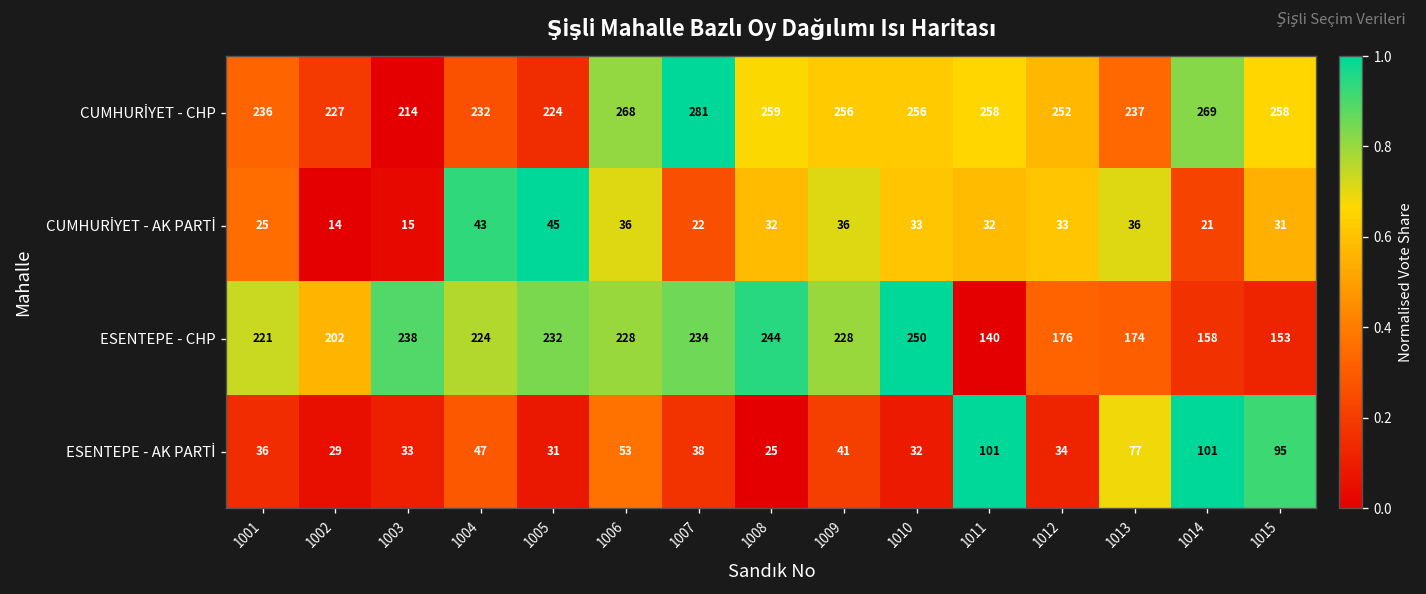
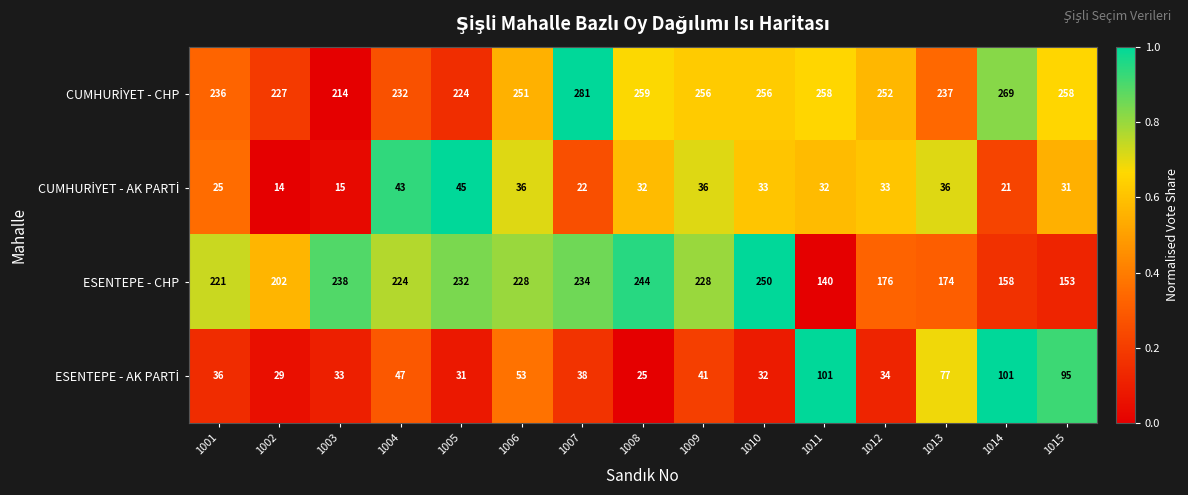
  {
    "CUMHURİYET - CHP": {
      "1001": 236,
      "1002": 227,
      "1003": 214,
      "1004": 232,
      "1005": 224,
-     "1006": 268,
+     "1006": 251,
      "1007": 281,
      "1008": 259,
      "1009": 256,
      "1010": 256,
      "1011": 258,
      "1012": 252,
      "1013": 237,
      "1014": 269,
      "1015": 258
    },
    "CUMHURİYET - AK PARTİ": {
      "1001": 25,
      "1002": 14,
      "1003": 15,
      "1004": 43,
      "1005": 45,
      "1006": 36,
      "1007": 22,
      "1008": 32,
      "1009": 36,
      "1010": 33,
      "1011": 32,
      "1012": 33,
      "1013": 36,
      "1014": 21,
      "1015": 31
    },
    "ESENTEPE - CHP": {
      "1001": 221,
      "1002": 202,
      "1003": 238,
      "1004": 224,
      "1005": 232,
      "1006": 228,
      "1007": 234,
      "1008": 244,
      "1009": 228,
      "1010": 250,
      "1011": 140,
      "1012": 176,
      "1013": 174,
      "1014": 158,
      "1015": 153
    },
    "ESENTEPE - AK PARTİ": {
      "1001": 36,
      "1002": 29,
      "1003": 33,
      "1004": 47,
      "1005": 31,
      "1006": 53,
      "1007": 38,
      "1008": 25,
      "1009": 41,
      "1010": 32,
      "1011": 101,
      "1012": 34,
      "1013": 77,
      "1014": 101,
      "1015": 95
    }
  }
